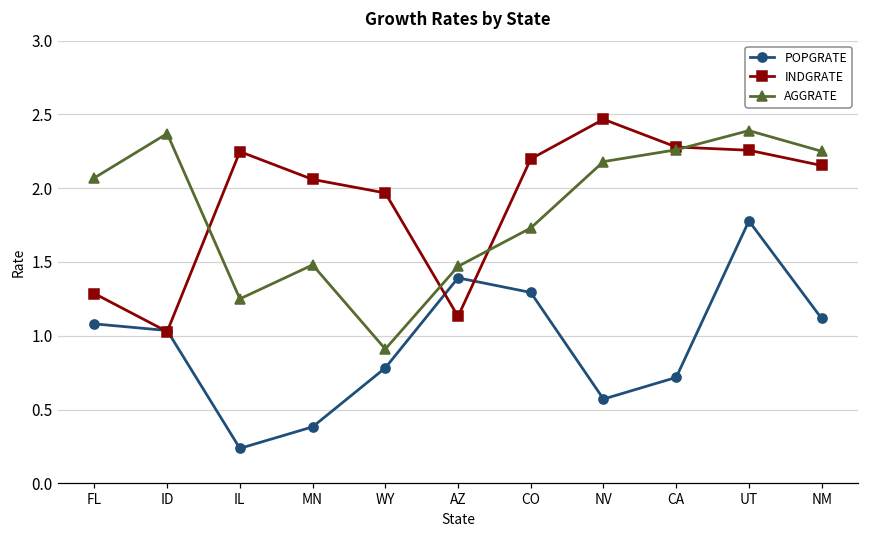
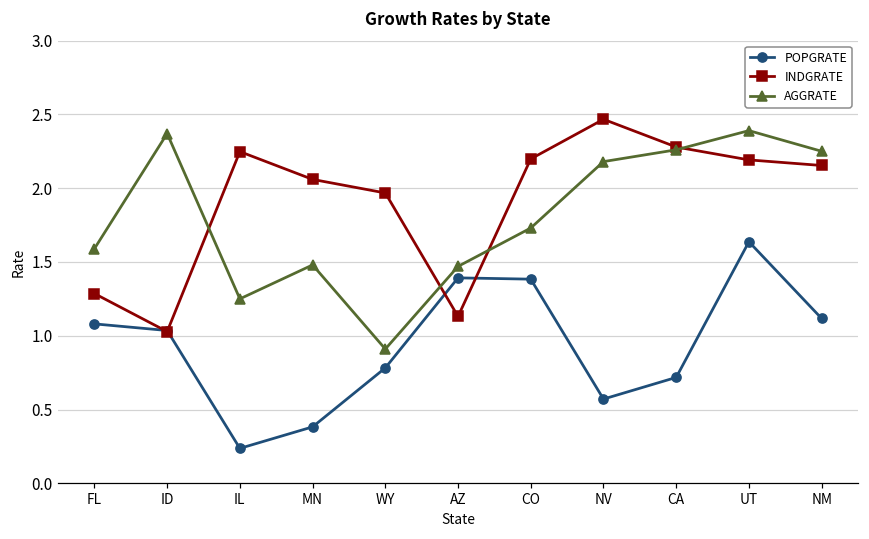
  {
    "POPGRATE": {
      "FL": 1.08,
      "IL": 0.24,
      "MN": 0.38,
      "WY": 0.78,
      "AZ": 1.39,
-     "CO": 1.29,
+     "CO": 1.38,
      "NV": 0.57,
      "CA": 0.72,
-     "UT": 1.78,
+     "UT": 1.64,
      "NM": 1.12
    },
    "INDGRATE": {
      "FL": 1.29,
      "IL": 2.25,
      "MN": 2.06,
      "WY": 1.97,
      "AZ": 1.13,
      "CO": 2.20,
      "NV": 2.47,
      "CA": 2.28,
-     "UT": 2.26,
+     "UT": 2.19,
      "NM": 2.15
    },
    "AGGRATE": {
-     "FL": 2.07,
+     "FL": 1.59,
      "ID": 2.37,
      "IL": 1.25,
      "MN": 1.48,
      "WY": 0.91,
      "AZ": 1.47,
      "CO": 1.73,
      "NV": 2.18,
      "CA": 2.26,
      "UT": 2.39,
      "NM": 2.25
    }
  }
